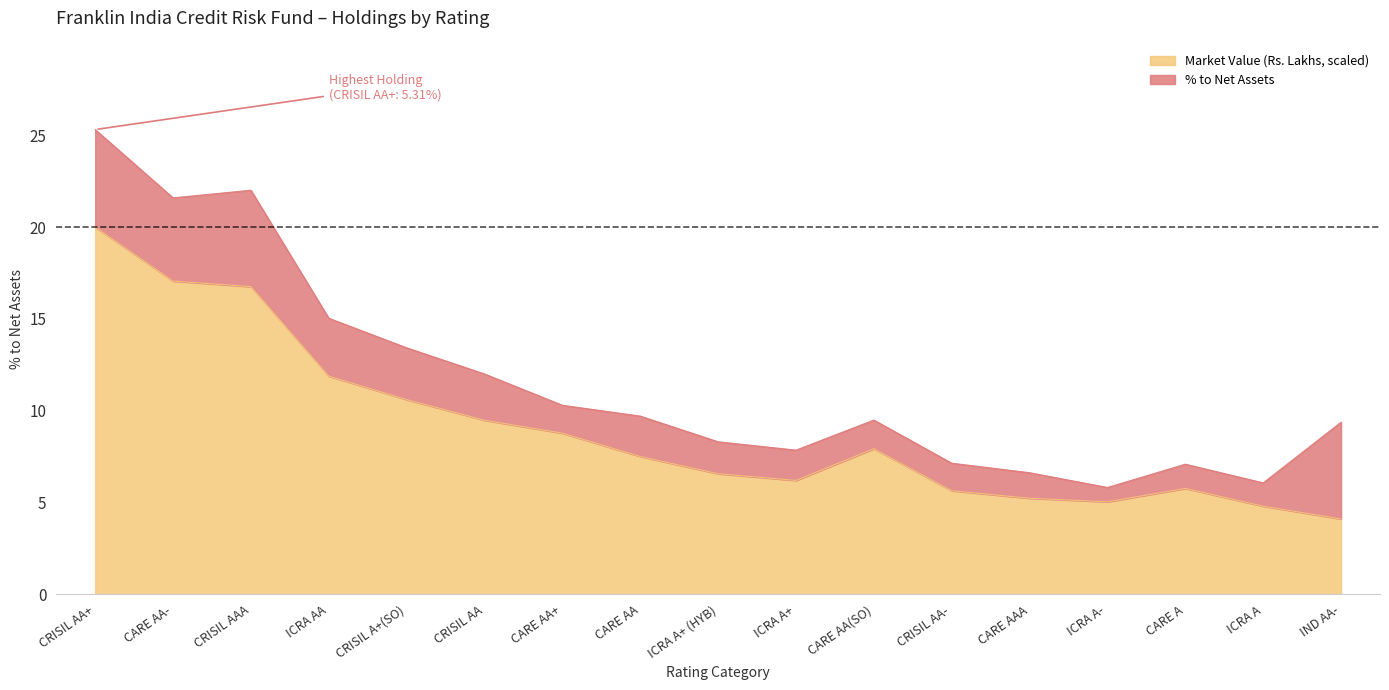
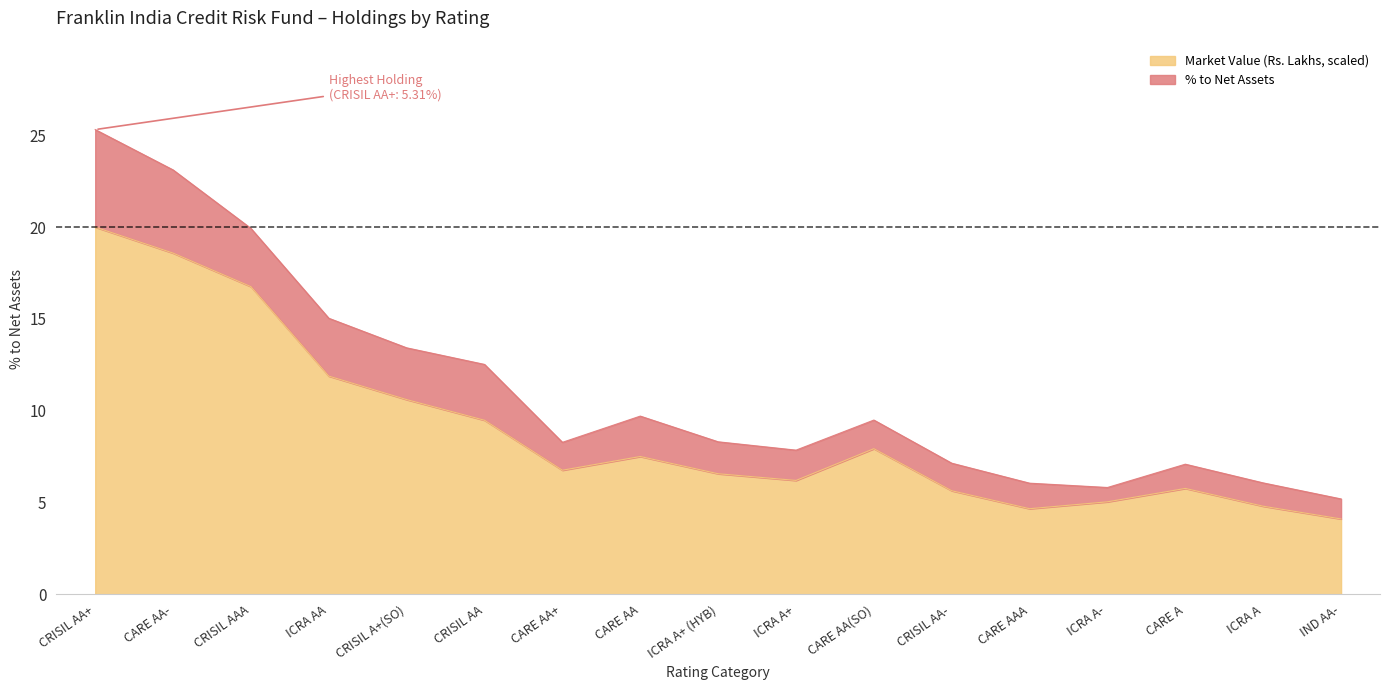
  {
    "Market Value (Rs. Lakhs, scaled)": {
      "CRISIL AA+": 20.0,
-     "CARE AA-": 17.1,
+     "CARE AA-": 18.6,
      "CRISIL AAA": 16.8,
      "ICRA AA": 11.9,
      "CRISIL A+(SO)": 10.6,
      "CRISIL AA": 9.5,
-     "CARE AA+": 8.8,
+     "CARE AA+": 6.8,
      "CARE AA": 7.5,
      "ICRA A+ (HYB)": 6.6,
      "ICRA A+": 6.2,
      "CARE AA(SO)": 7.9,
      "CRISIL AA-": 5.6,
-     "CARE AAA": 5.2,
+     "CARE AAA": 4.7,
      "ICRA A-": 5.0,
      "CARE A": 5.8,
      "ICRA A": 4.8,
      "IND AA-": 4.1
    },
    "% to Net Assets": {
      "CARE AA-": 4.5,
-     "CRISIL AAA": 5.3,
+     "CRISIL AAA": 3.2,
      "ICRA AA": 3.2,
      "CRISIL A+(SO)": 2.8,
-     "CRISIL AA": 2.5,
+     "CRISIL AA": 3.0,
      "CARE AA+": 1.5,
      "CARE AA": 2.2,
      "ICRA A+ (HYB)": 1.7,
      "ICRA A+": 1.7,
      "CARE AA(SO)": 1.6,
      "CRISIL AA-": 1.5,
      "CARE AAA": 1.4,
      "ICRA A-": 0.8,
      "CARE A": 1.3,
      "ICRA A": 1.3,
-     "IND AA-": 5.3
+     "IND AA-": 1.1
    }
  }
